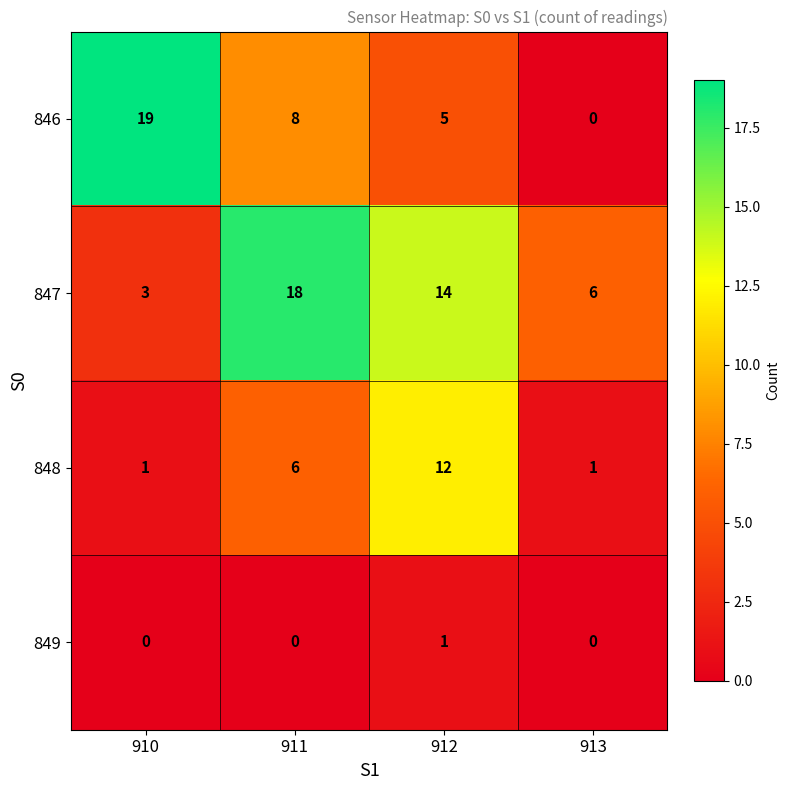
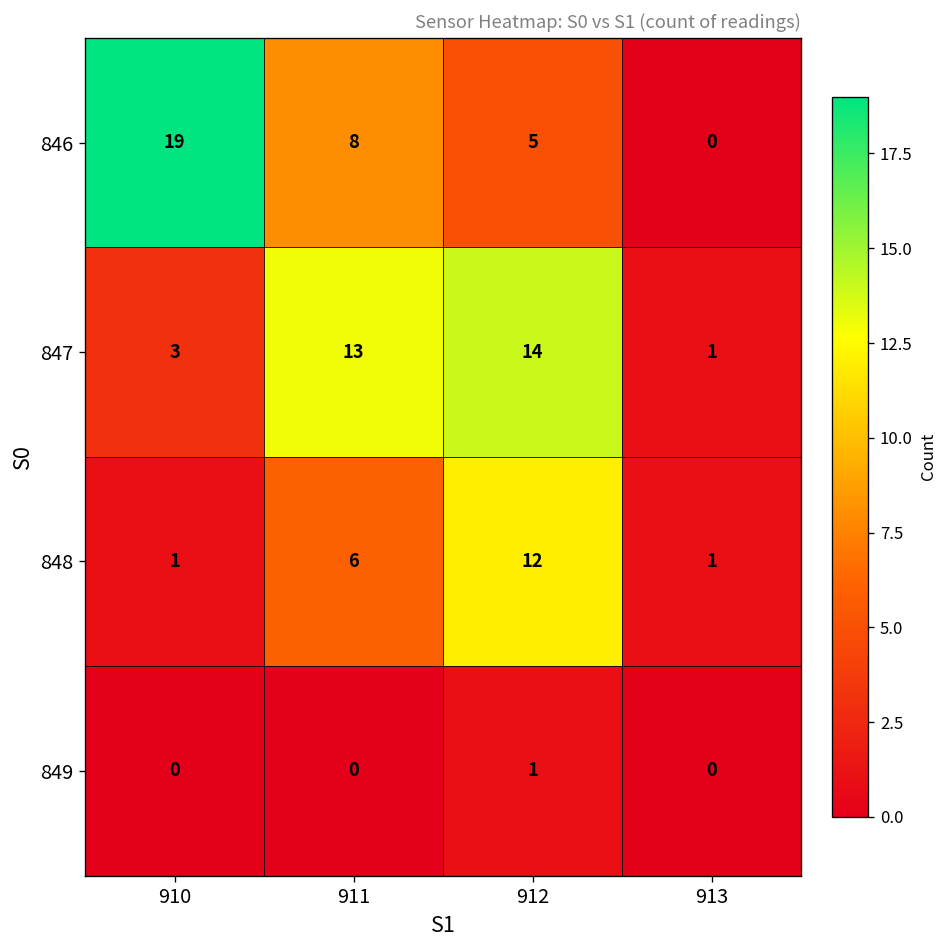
  {
    "846": {
      "910": 19,
      "911": 8,
      "912": 5,
      "913": 0
    },
    "847": {
      "910": 3,
-     "911": 18,
+     "911": 13,
      "912": 14,
-     "913": 6
+     "913": 1
    },
    "848": {
      "910": 1,
      "911": 6,
      "912": 12,
      "913": 1
    },
    "849": {
      "910": 0,
      "911": 0,
      "912": 1,
      "913": 0
    }
  }
